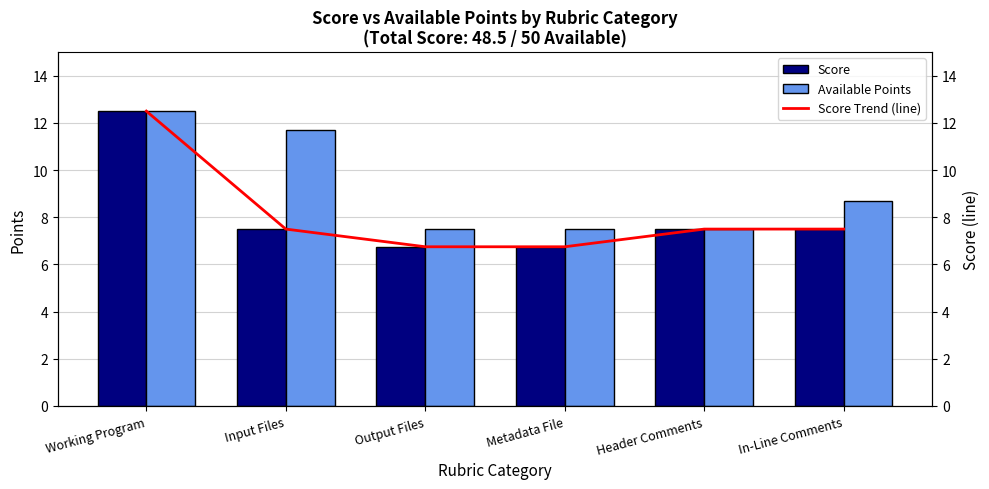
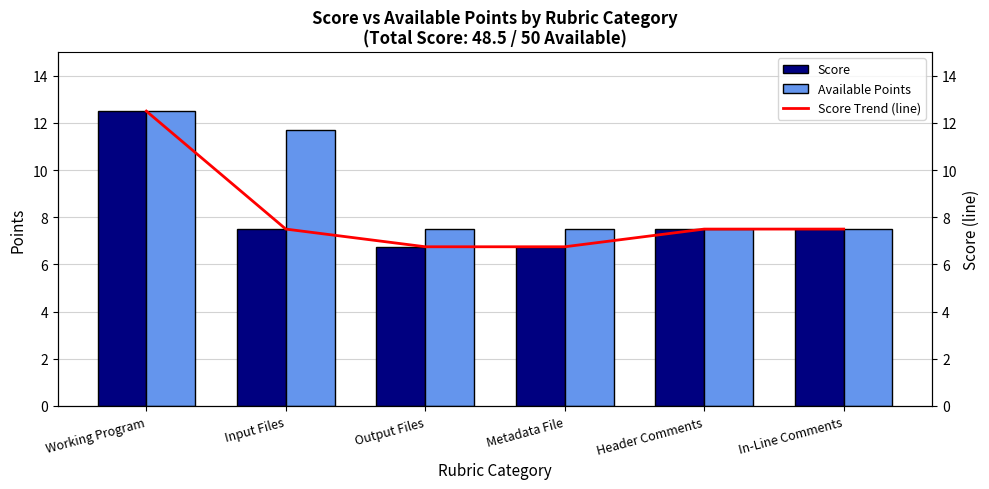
  {
    "Score": {
      "Working Program": 12.5,
      "Input Files": 7.5,
      "Output Files": 6.8,
      "Metadata File": 6.8,
      "Header Comments": 7.5,
      "In-Line Comments": 7.5
    },
    "Available Points": {
      "Working Program": 12.5,
      "Input Files": 11.7,
      "Output Files": 7.5,
      "Metadata File": 7.5,
      "Header Comments": 7.5,
-     "In-Line Comments": 8.7
+     "In-Line Comments": 7.5
    },
    "Score Trend (line)": {
      "Working Program": 12.5,
      "Input Files": 7.5,
      "Output Files": 6.8,
      "Metadata File": 6.8,
      "Header Comments": 7.5,
      "In-Line Comments": 7.5
    }
  }
